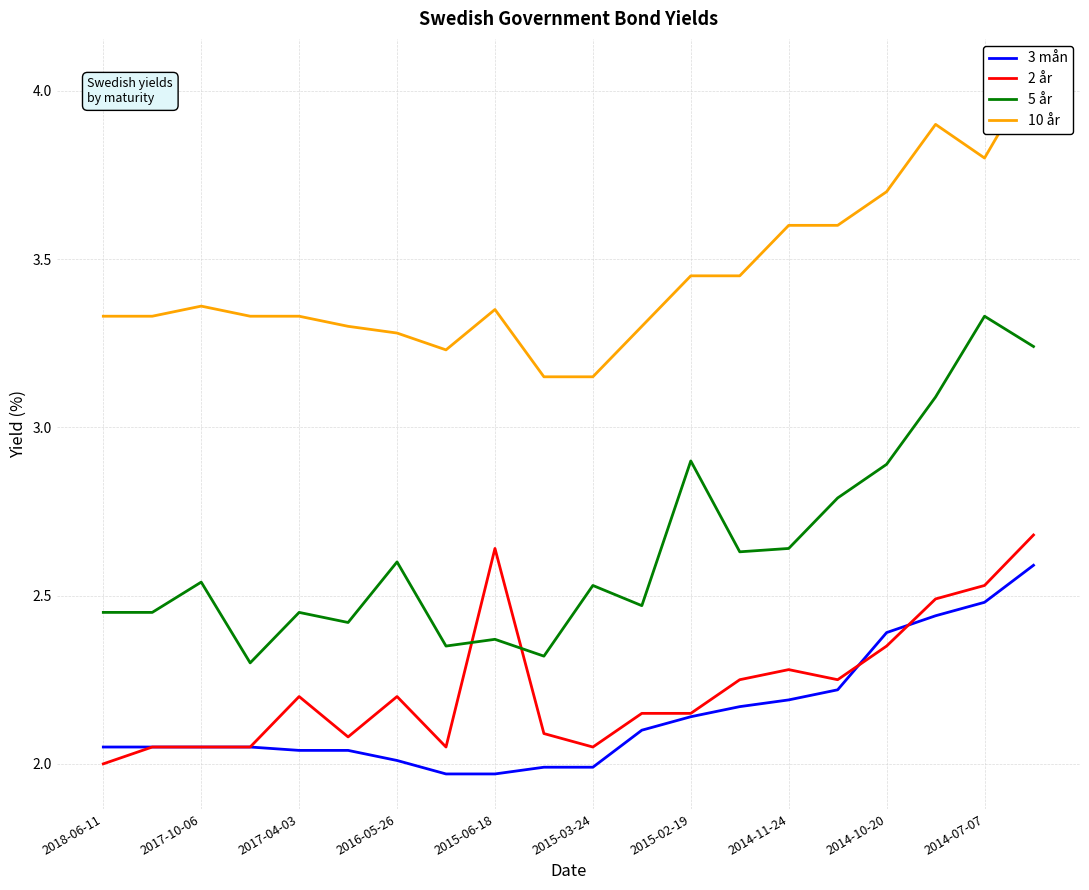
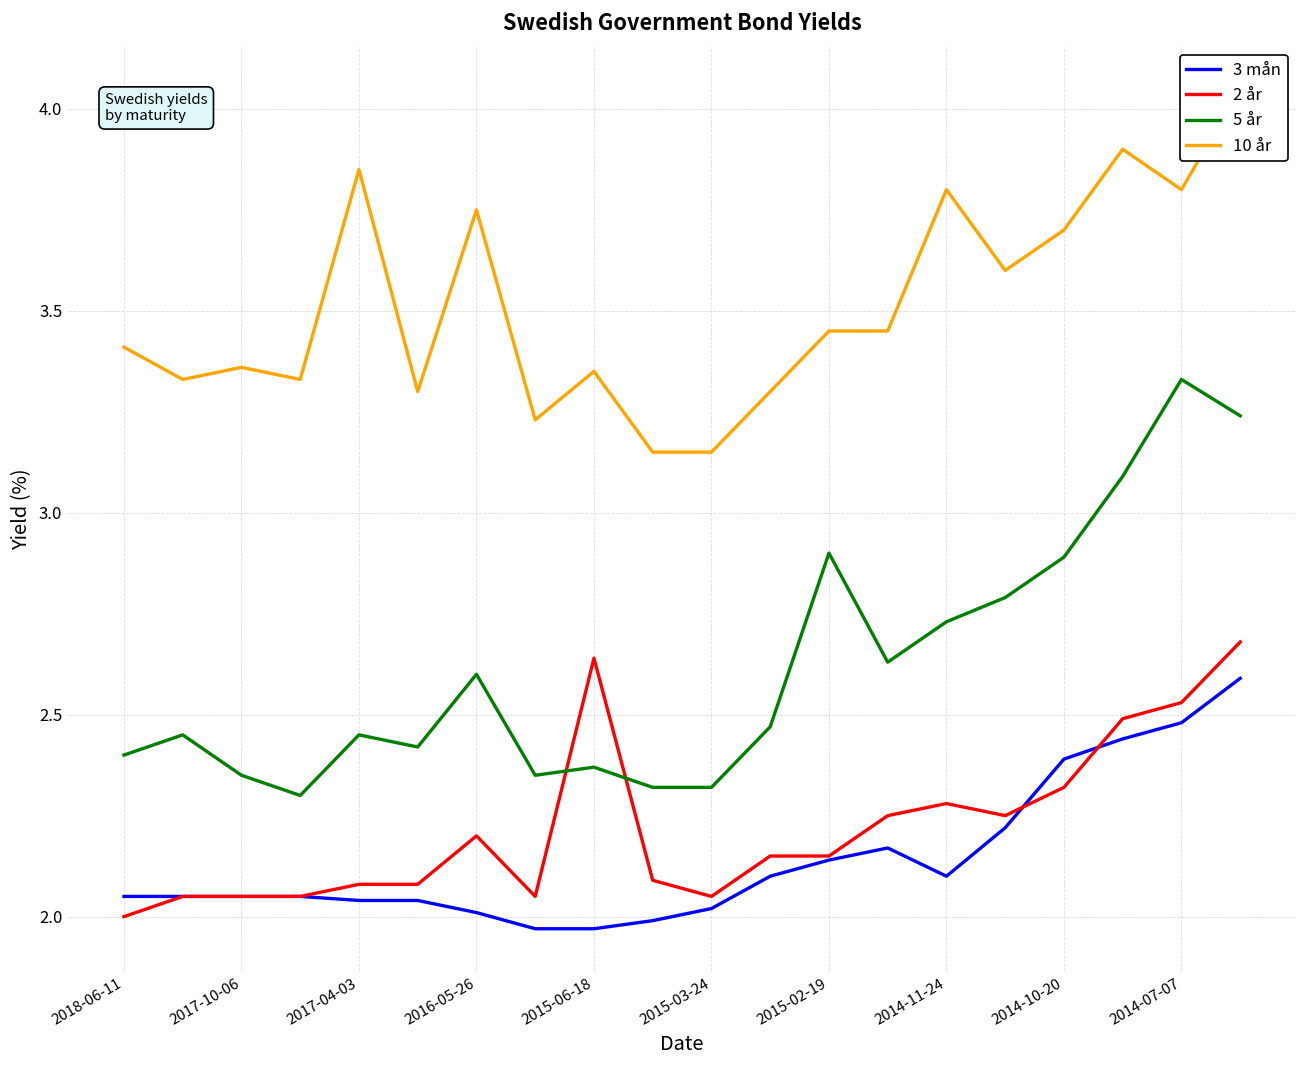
  {
    "3 mån": {
      "2018-06-11": 2.05,
      "2017-04-03": 2.04,
      "2016-05-26": 2.01,
      "2015-06-18": 1.97,
-     "2015-03-24": 1.99,
+     "2015-03-24": 2.02,
      "2015-02-19": 2.14,
-     "2014-11-24": 2.19,
+     "2014-11-24": 2.10,
      "2014-10-20": 2.39,
      "2014-07-07": 2.48
    },
    "2 år": {
      "2018-06-11": 2.00,
-     "2017-04-03": 2.20,
+     "2017-04-03": 2.08,
      "2016-05-26": 2.20,
      "2015-06-18": 2.64,
      "2015-03-24": 2.05,
      "2015-02-19": 2.15,
      "2014-11-24": 2.28,
-     "2014-10-20": 2.35,
+     "2014-10-20": 2.32,
      "2014-07-07": 2.53
    },
    "5 år": {
-     "2018-06-11": 2.45,
-     "2017-10-06": 2.54,
+     "2018-06-11": 2.40,
+     "2017-10-06": 2.35,
      "2017-04-03": 2.45,
      "2016-05-26": 2.60,
      "2015-06-18": 2.37,
-     "2015-03-24": 2.53,
+     "2015-03-24": 2.32,
      "2015-02-19": 2.90,
-     "2014-11-24": 2.64,
+     "2014-11-24": 2.73,
      "2014-10-20": 2.89,
      "2014-07-07": 3.33
    },
    "10 år": {
-     "2018-06-11": 3.33,
+     "2018-06-11": 3.41,
      "2017-10-06": 3.36,
-     "2017-04-03": 3.33,
-     "2016-05-26": 3.28,
+     "2017-04-03": 3.85,
+     "2016-05-26": 3.75,
      "2015-06-18": 3.35,
      "2015-03-24": 3.15,
      "2015-02-19": 3.45,
-     "2014-11-24": 3.6,
+     "2014-11-24": 3.8,
      "2014-10-20": 3.70,
      "2014-07-07": 3.80
    }
  }
